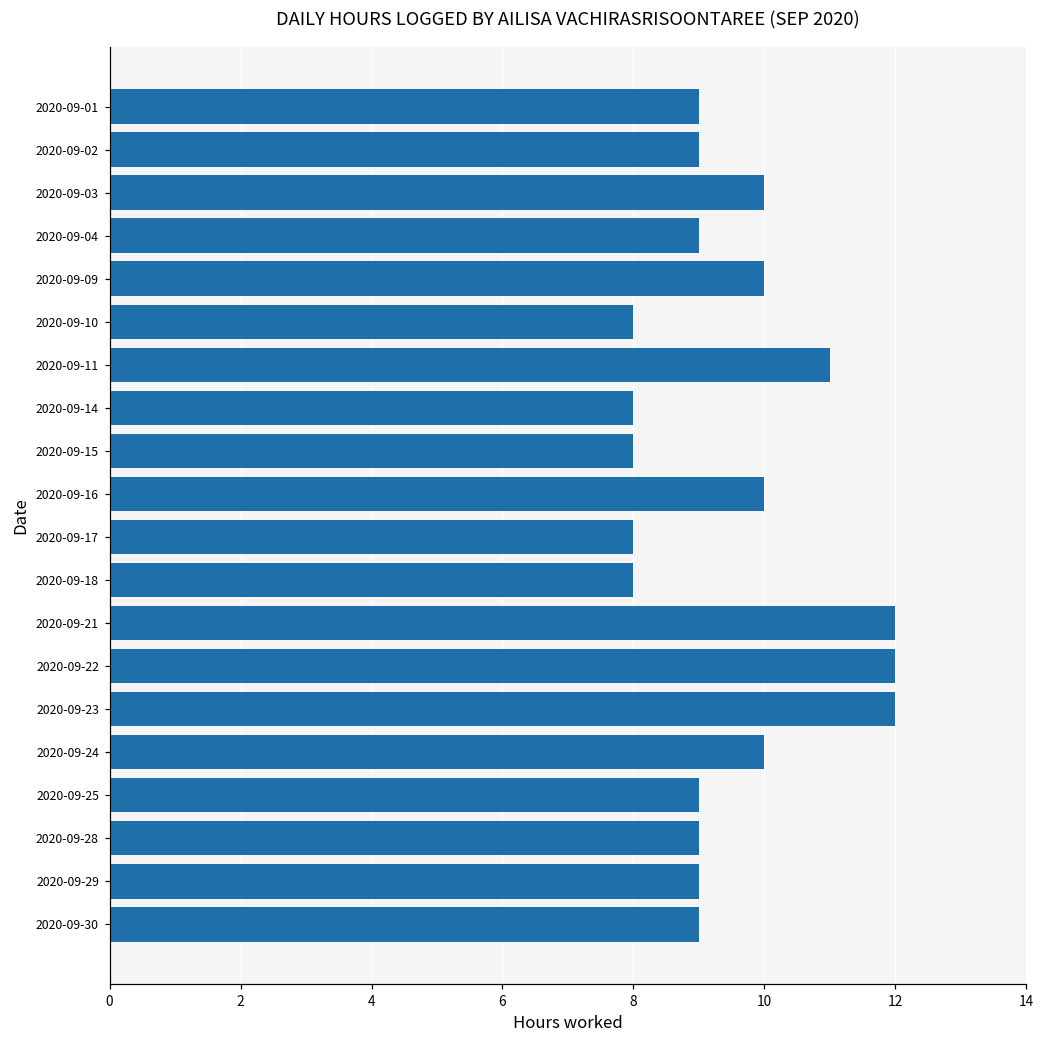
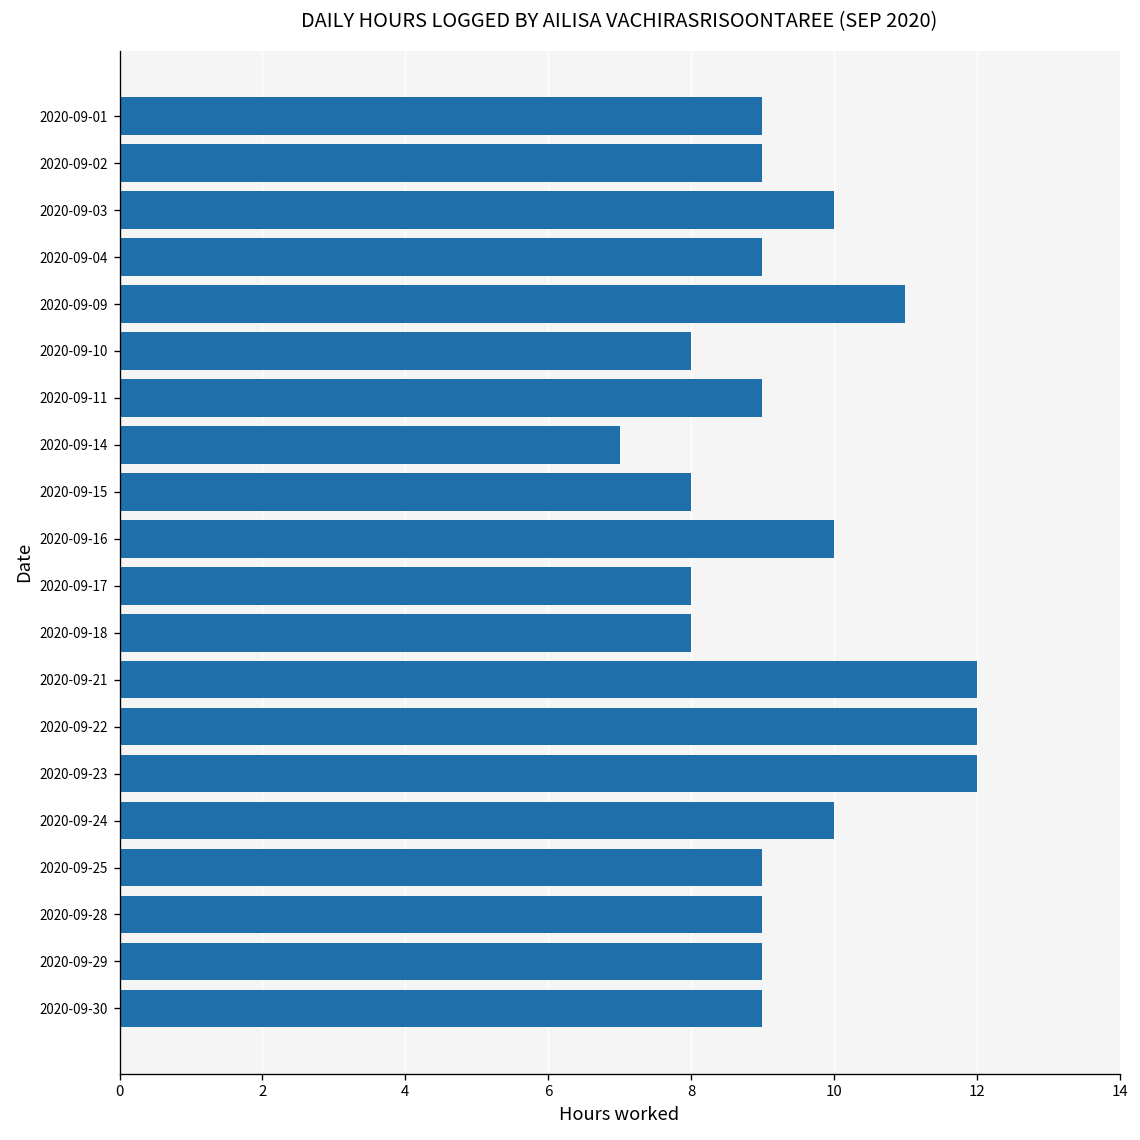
  {
    "2020-09-01": 9,
    "2020-09-02": 9,
    "2020-09-03": 10,
    "2020-09-04": 9,
-   "2020-09-09": 10,
+   "2020-09-09": 11,
    "2020-09-10": 8,
-   "2020-09-11": 11,
-   "2020-09-14": 8,
+   "2020-09-11": 9,
+   "2020-09-14": 7,
    "2020-09-15": 8,
    "2020-09-16": 10,
    "2020-09-17": 8,
    "2020-09-18": 8,
    "2020-09-21": 12,
    "2020-09-22": 12,
    "2020-09-23": 12,
    "2020-09-24": 10,
    "2020-09-25": 9,
    "2020-09-28": 9,
    "2020-09-29": 9,
    "2020-09-30": 9
  }
